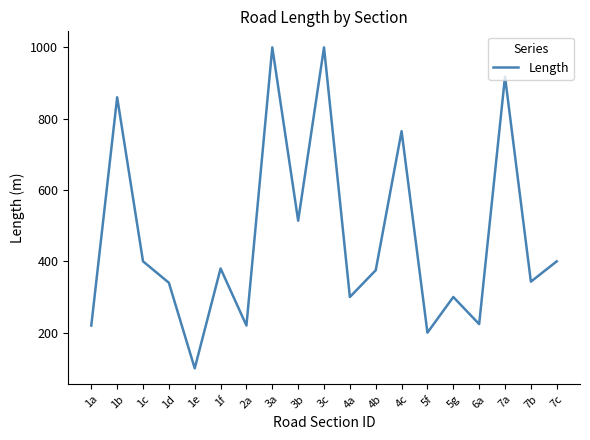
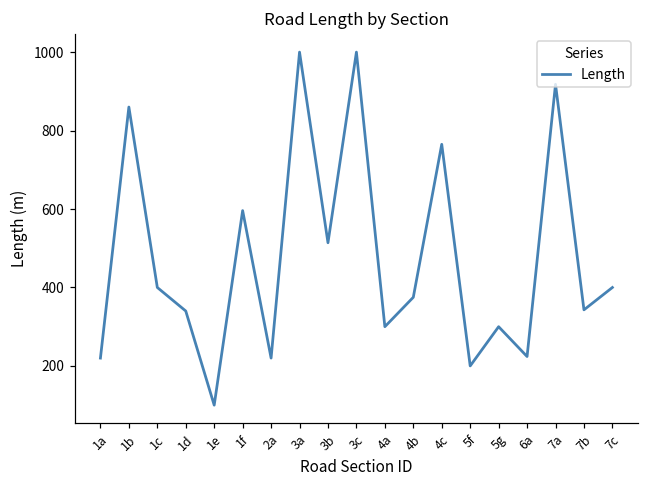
  {
    "1a": 220,
    "1b": 860,
    "1c": 400,
    "1d": 340,
    "1e": 100,
-   "1f": 380,
+   "1f": 600,
    "2a": 220,
    "3a": 1000,
    "3b": 510,
    "3c": 1000,
    "4a": 300,
    "4b": 380,
    "4c": 770,
    "5f": 200,
    "5g": 300,
    "6a": 220,
    "7b": 340,
    "7c": 400
  }
